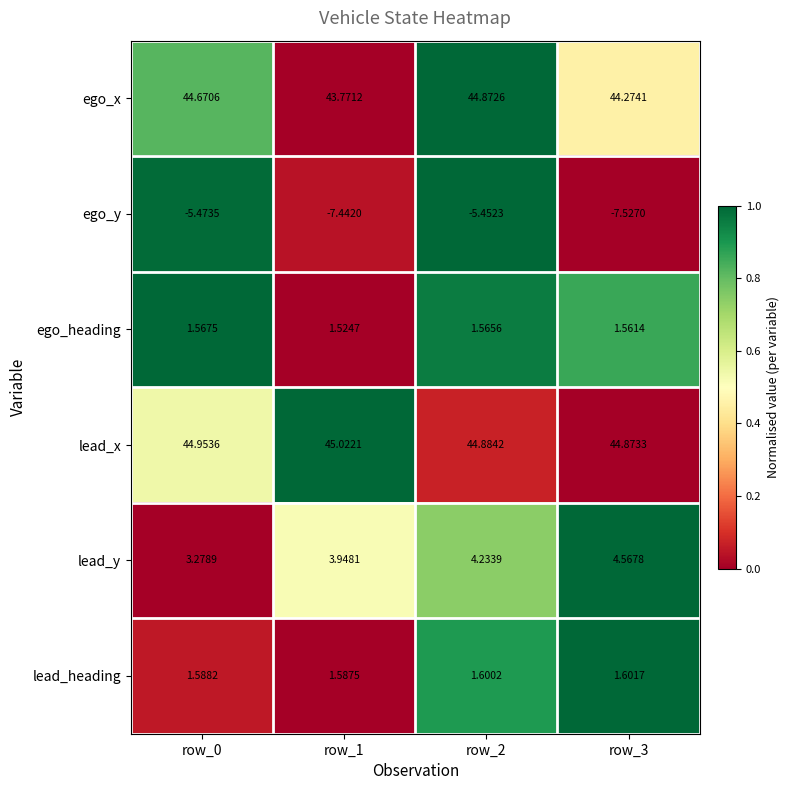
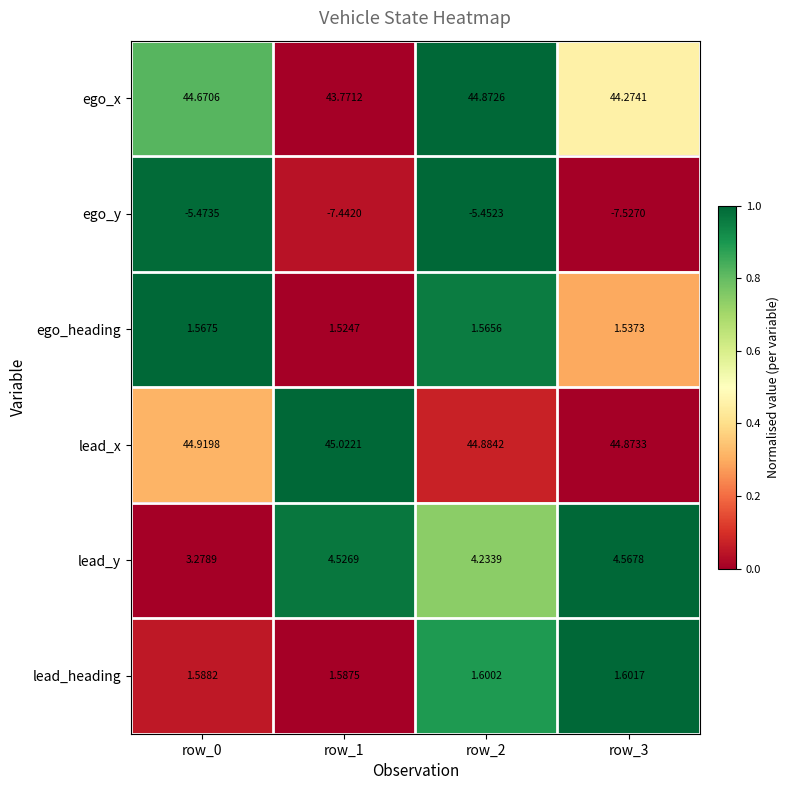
  {
    "ego_x": {
      "row_0": 44.6706,
      "row_1": 43.7712,
      "row_2": 44.8726,
      "row_3": 44.2741
    },
    "ego_y": {
      "row_0": -5.4735,
      "row_1": -7.4420,
      "row_2": -5.4523,
      "row_3": -7.5270
    },
    "ego_heading": {
      "row_0": 1.5675,
      "row_1": 1.5247,
      "row_2": 1.5656,
-     "row_3": 1.5614
+     "row_3": 1.5373
    },
    "lead_x": {
-     "row_0": 44.9536,
+     "row_0": 44.9198,
      "row_1": 45.0221,
      "row_2": 44.8842,
      "row_3": 44.8733
    },
    "lead_y": {
      "row_0": 3.2789,
-     "row_1": 3.9481,
+     "row_1": 4.5269,
      "row_2": 4.2339,
      "row_3": 4.5678
    },
    "lead_heading": {
      "row_0": 1.5882,
      "row_1": 1.5875,
      "row_2": 1.6002,
      "row_3": 1.6017
    }
  }
